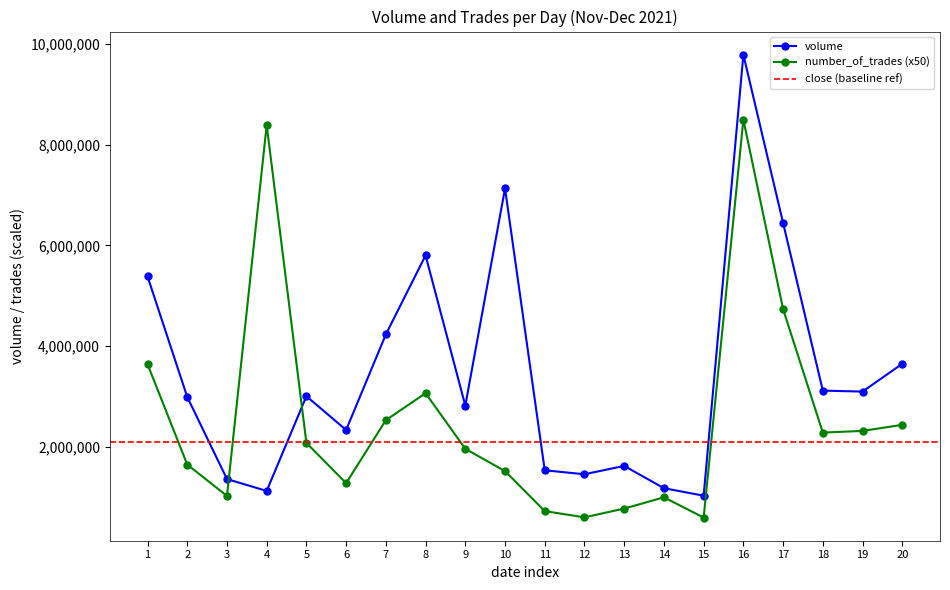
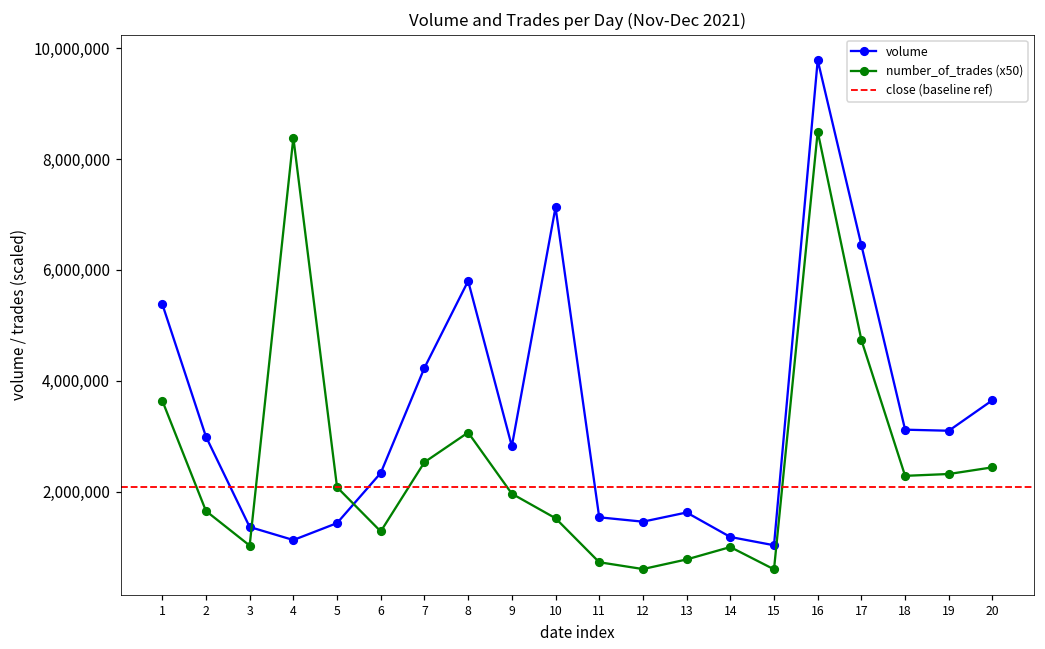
  {
    "volume": {
      "1": "5,400,000",
      "2": "3,000,000",
      "3": "1,400,000",
      "4": "1,100,000",
-     "5": "3,000,000",
+     "5": "1,400,000",
      "6": "2,300,000",
      "7": "4,200,000",
      "8": "5,800,000",
      "9": "2,800,000",
      "10": "7,100,000",
      "11": "1,500,000",
      "12": "1,500,000",
      "13": "1,600,000",
      "14": "1,200,000",
      "15": "1,000,000",
      "16": "9,800,000",
      "17": "6,400,000",
      "18": "3,100,000",
      "19": "3,100,000",
      "20": "3,700,000"
    },
    "number_of_trades (x50)": {
      "1": "3,600,000",
      "2": "1,700,000",
      "3": "1,000,000",
      "4": "8,400,000",
      "5": "2,100,000",
      "6": "1,300,000",
      "7": "2,500,000",
      "8": "3,100,000",
      "9": "2,000,000",
      "10": "1,500,000",
      "11": "700,000",
      "12": "600,000",
      "13": "800,000",
      "14": "1,000,000",
      "15": "600,000",
      "16": "8,500,000",
      "17": "4,700,000",
      "18": "2,300,000",
      "19": "2,300,000",
      "20": "2,400,000"
    }
  }
